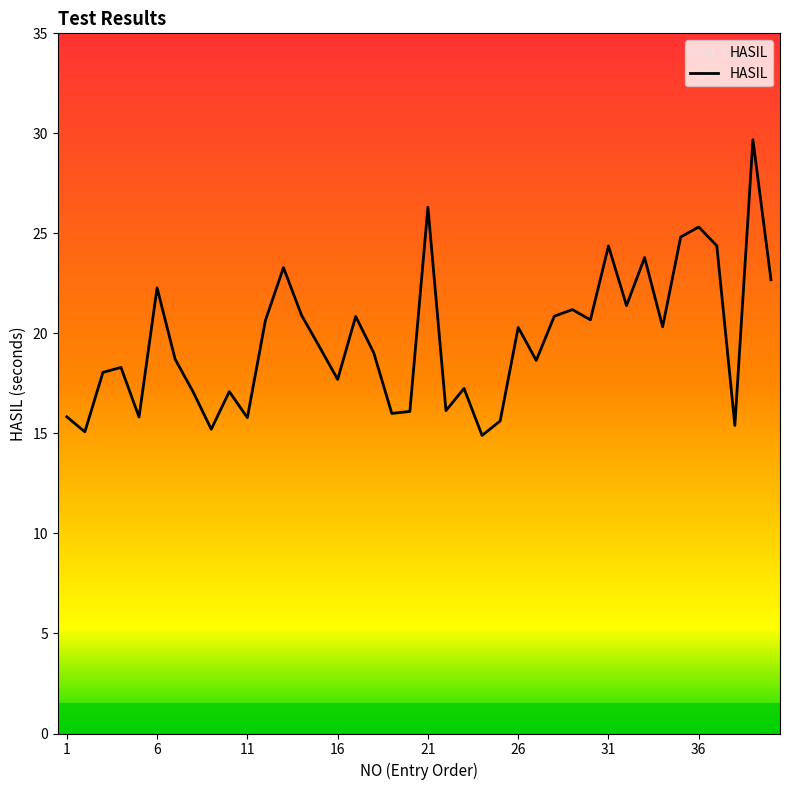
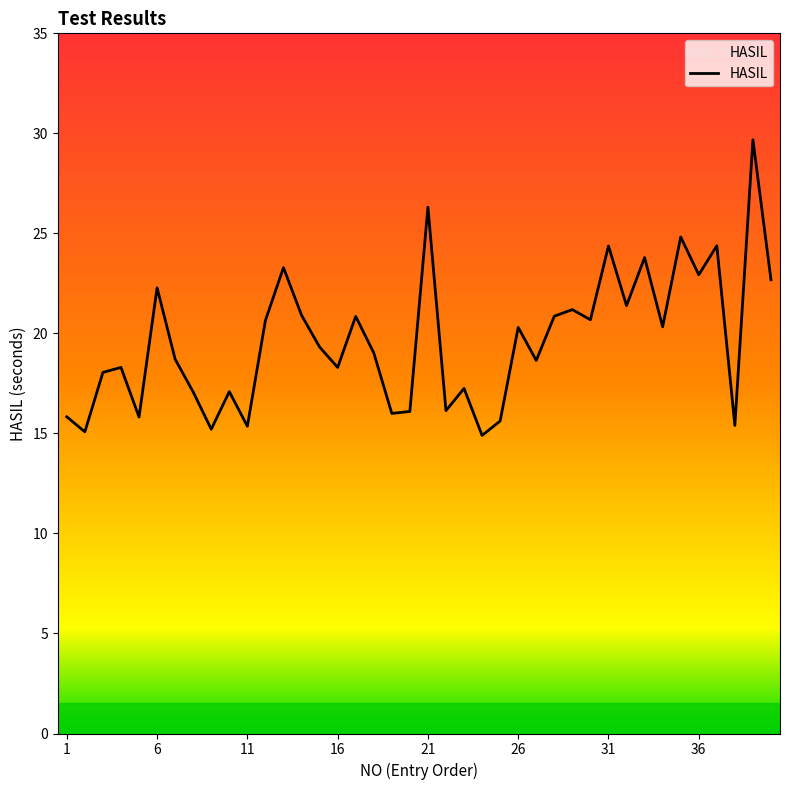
  {
    "1": 15.8,
    "6": 22.3,
-   "11": 15.8,
-   "16": 17.7,
+   "11": 15.4,
+   "16": 18.3,
    "21": 26.3,
    "26": 20.3,
    "31": 24.4,
-   "36": 25.3
+   "36": 22.9
  }
